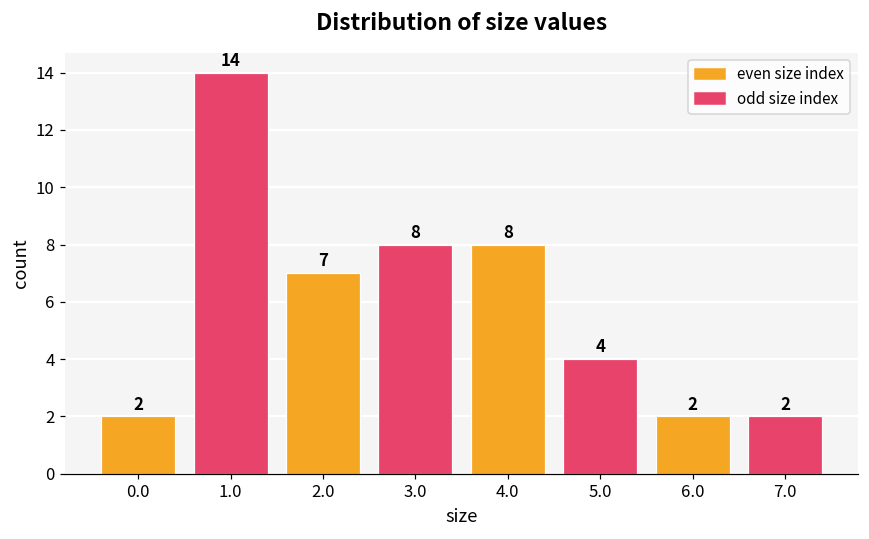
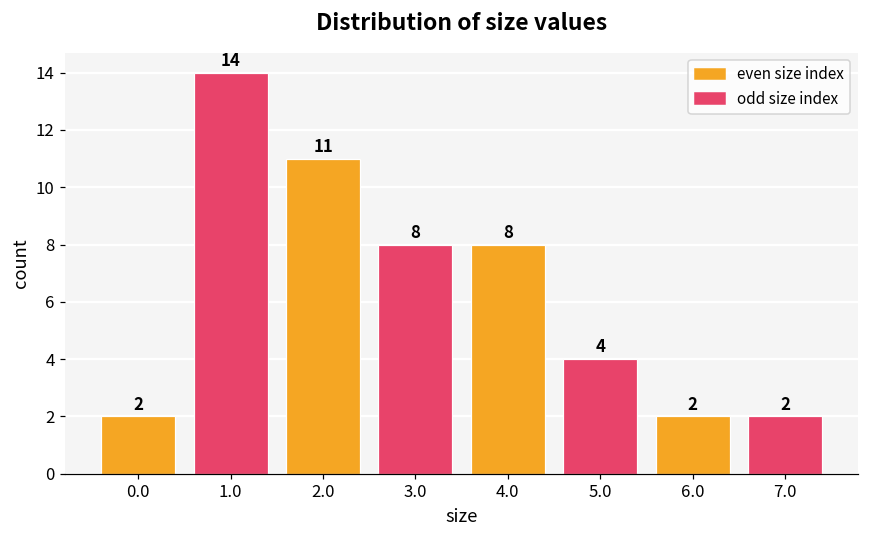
  {
    "0.0": 2,
    "1.0": 14,
-   "2.0": 7,
+   "2.0": 11,
    "3.0": 8,
    "4.0": 8,
    "5.0": 4,
    "6.0": 2,
    "7.0": 2
  }
